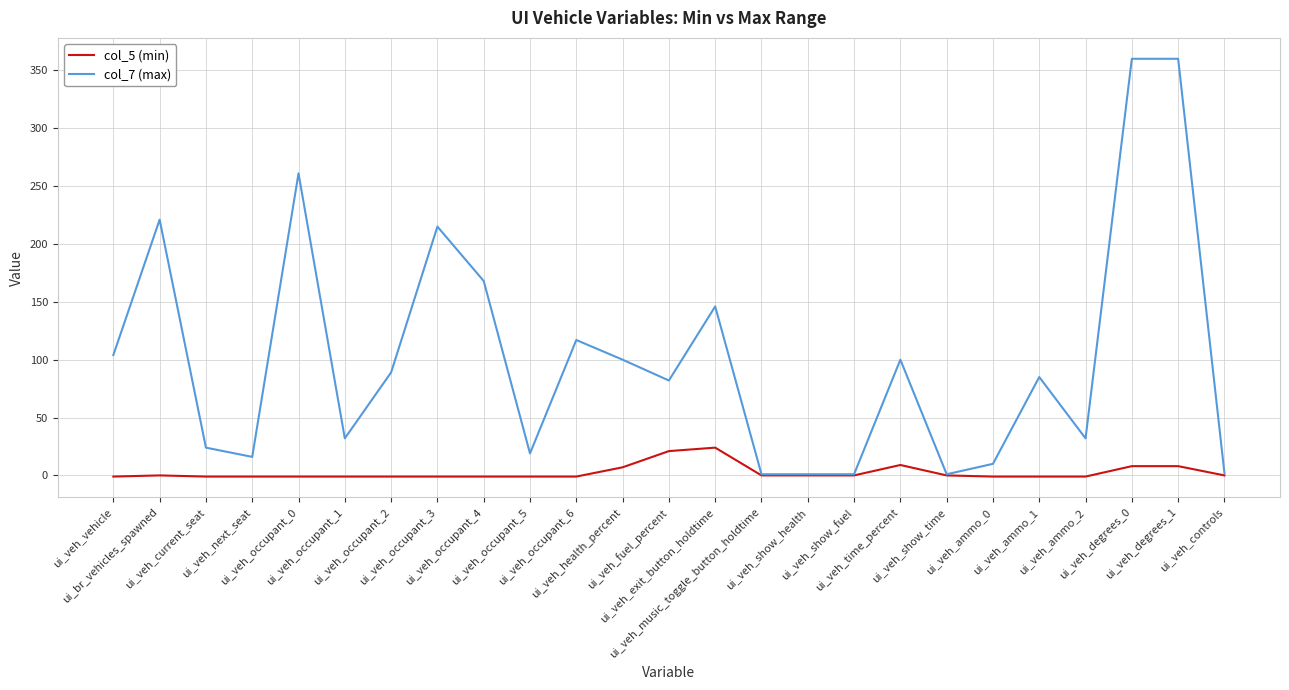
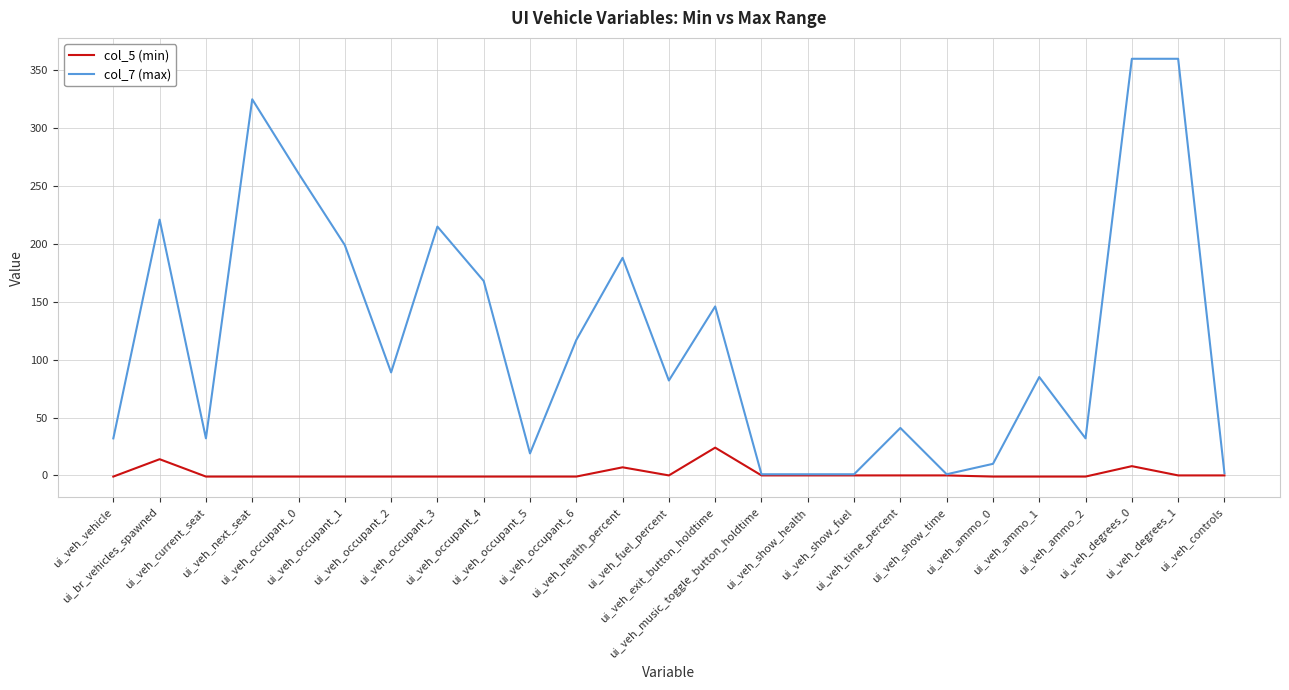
  {
    "col_5 (min)": {
      "ui_veh_vehicle": -1,
-     "ui_br_vehicles_spawned": 0,
+     "ui_br_vehicles_spawned": 14,
      "ui_veh_current_seat": -1,
      "ui_veh_next_seat": -1,
      "ui_veh_occupant_0": -1,
      "ui_veh_occupant_1": -1,
      "ui_veh_occupant_2": -1,
      "ui_veh_occupant_3": -1,
      "ui_veh_occupant_4": -1,
      "ui_veh_occupant_5": -1,
      "ui_veh_occupant_6": -1,
      "ui_veh_health_percent": 7,
-     "ui_veh_fuel_percent": 21,
+     "ui_veh_fuel_percent": 0,
      "ui_veh_exit_button_holdtime": 24,
-     "ui_veh_time_percent": 9,
+     "ui_veh_time_percent": 0,
      "ui_veh_ammo_0": -1,
      "ui_veh_ammo_1": -1,
      "ui_veh_ammo_2": -1,
      "ui_veh_degrees_0": 8,
-     "ui_veh_degrees_1": 8
+     "ui_veh_degrees_1": 0
    },
    "col_7 (max)": {
-     "ui_veh_vehicle": 104,
+     "ui_veh_vehicle": 32,
      "ui_br_vehicles_spawned": 221,
-     "ui_veh_current_seat": 24,
-     "ui_veh_next_seat": 16,
+     "ui_veh_current_seat": 32,
+     "ui_veh_next_seat": 325,
      "ui_veh_occupant_0": 261,
-     "ui_veh_occupant_1": 32,
+     "ui_veh_occupant_1": 199,
      "ui_veh_occupant_2": 89,
      "ui_veh_occupant_3": 215,
      "ui_veh_occupant_4": 168,
      "ui_veh_occupant_5": 19,
      "ui_veh_occupant_6": 117,
-     "ui_veh_health_percent": 100,
+     "ui_veh_health_percent": 188,
      "ui_veh_fuel_percent": 82,
      "ui_veh_exit_button_holdtime": 146,
-     "ui_veh_time_percent": 100,
+     "ui_veh_time_percent": 41,
      "ui_veh_ammo_0": 10,
      "ui_veh_ammo_1": 85,
      "ui_veh_ammo_2": 32,
      "ui_veh_degrees_0": 360,
      "ui_veh_degrees_1": 360
    }
  }
